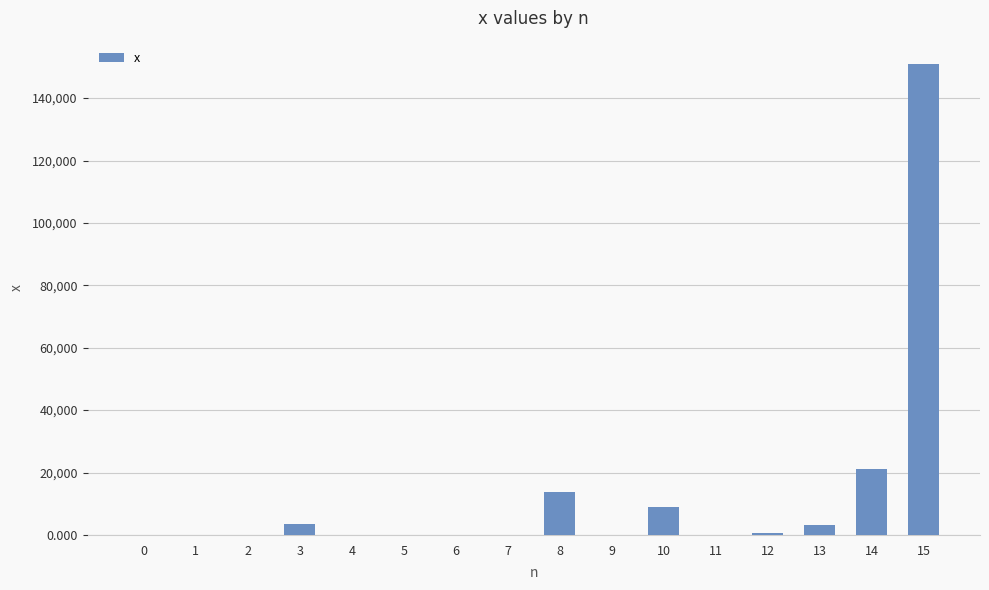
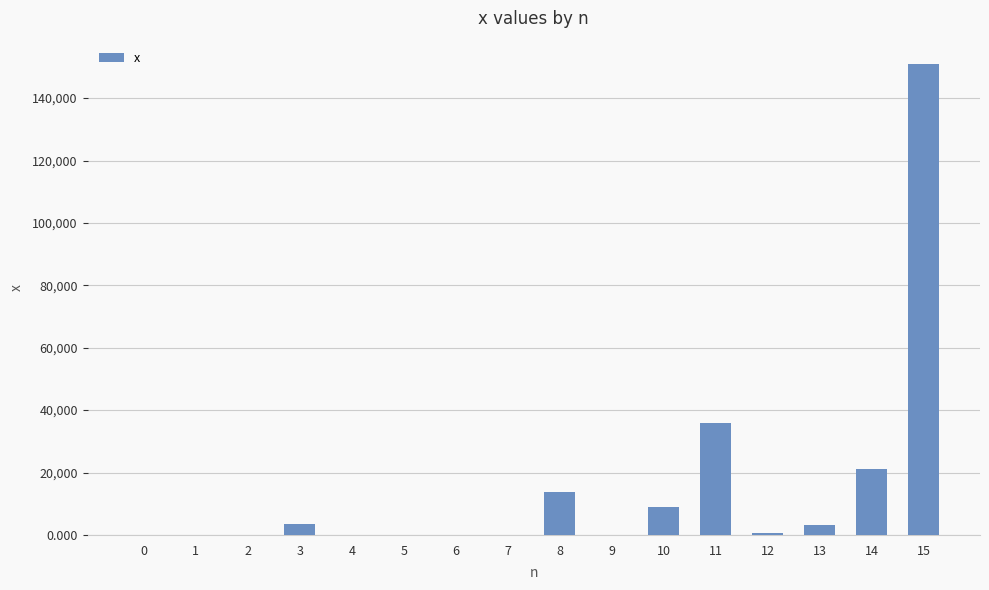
  {
    "3": "4,000",
    "8": "14,000",
    "10": "9,000",
-   "11": "0",
+   "11": "36,000",
    "13": "3,000",
    "14": "21,000",
    "15": "151,000"
  }
